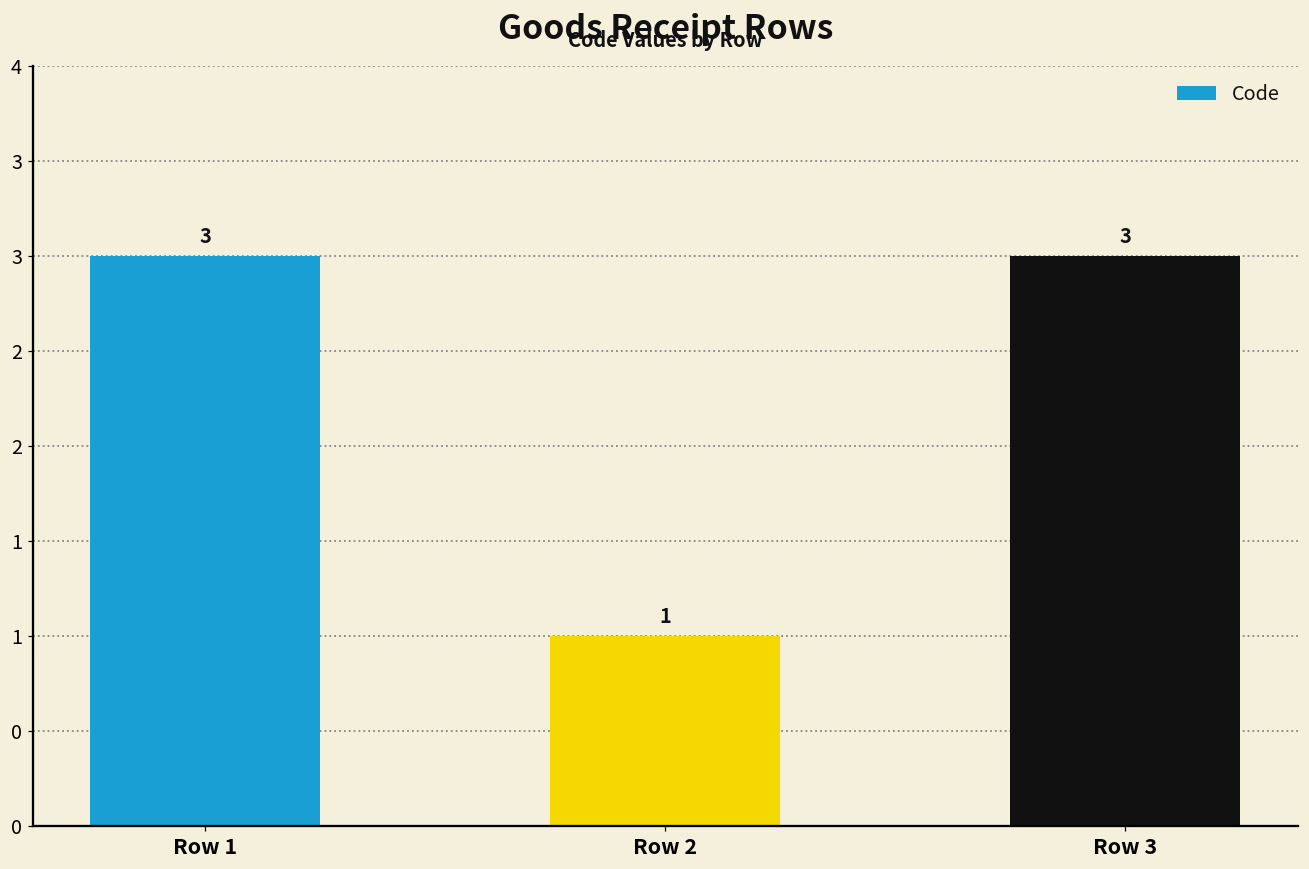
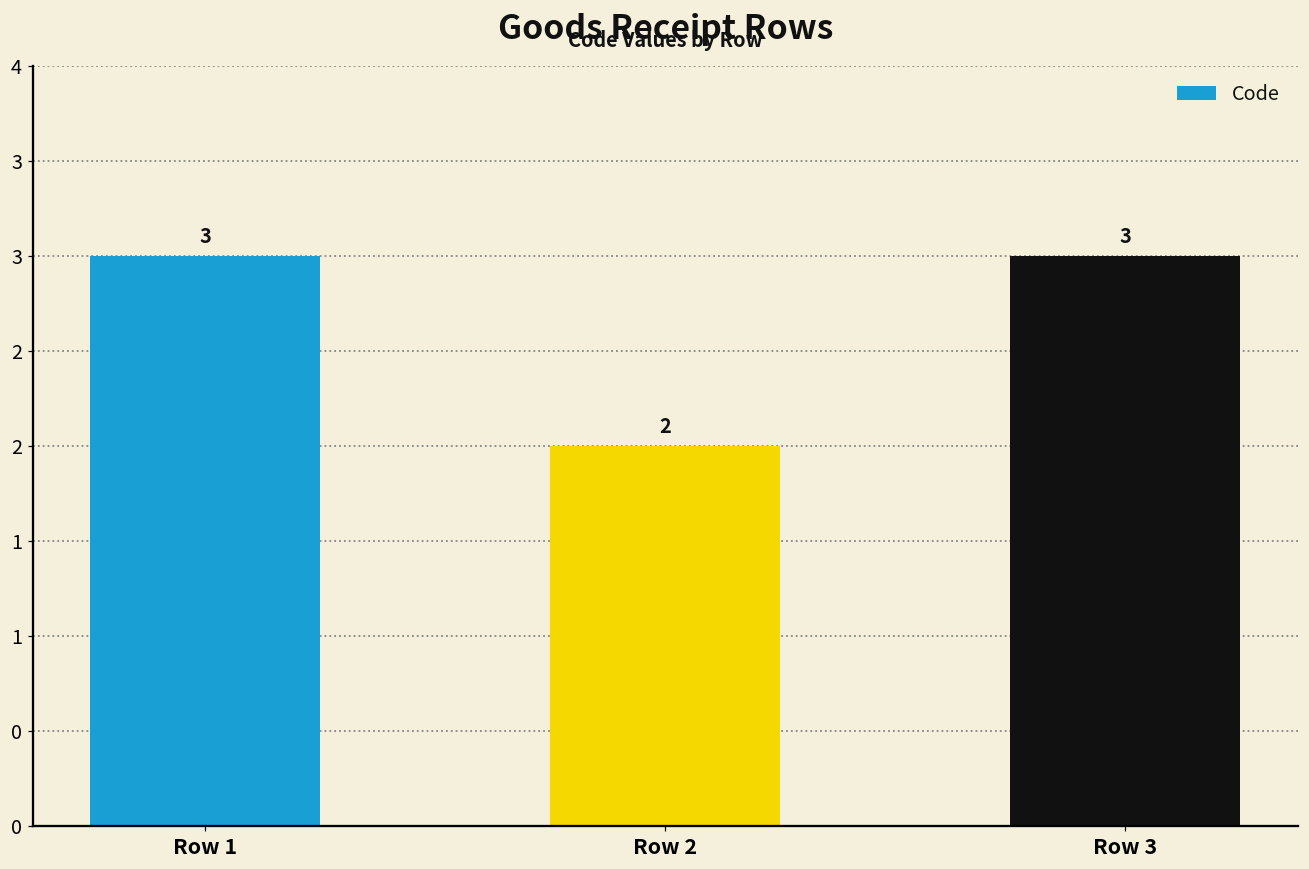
  {
    "Row 1": 3,
-   "Row 2": 1,
+   "Row 2": 2,
    "Row 3": 3
  }
